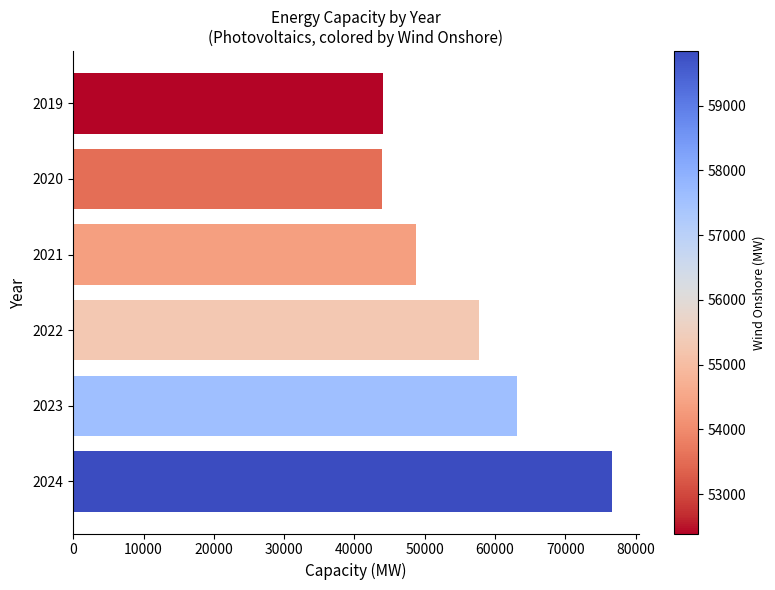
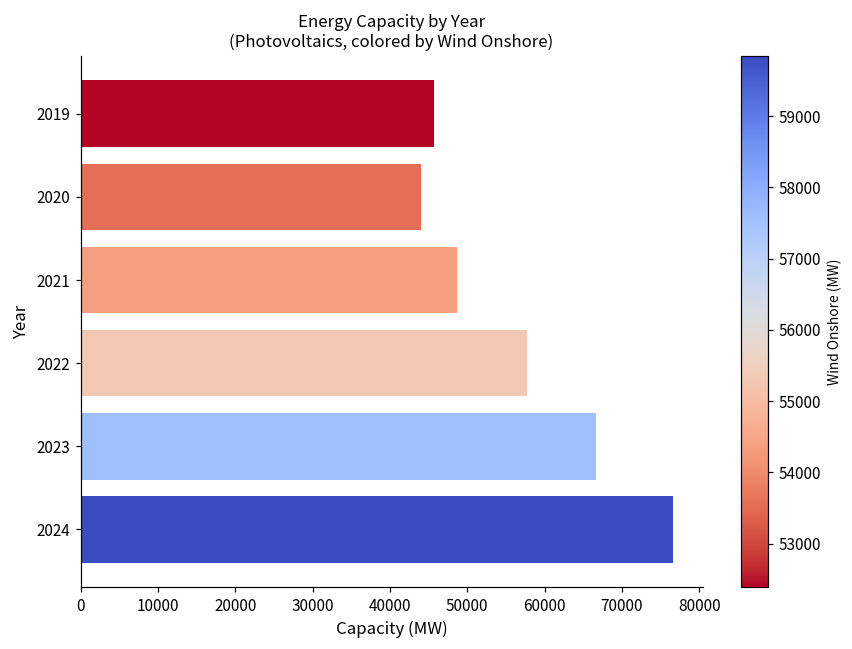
  {
-   "2019": 44000,
+   "2019": 46000,
    "2020": 44000,
    "2021": 49000,
    "2022": 58000,
-   "2023": 63000,
+   "2023": 67000,
    "2024": 77000
  }
